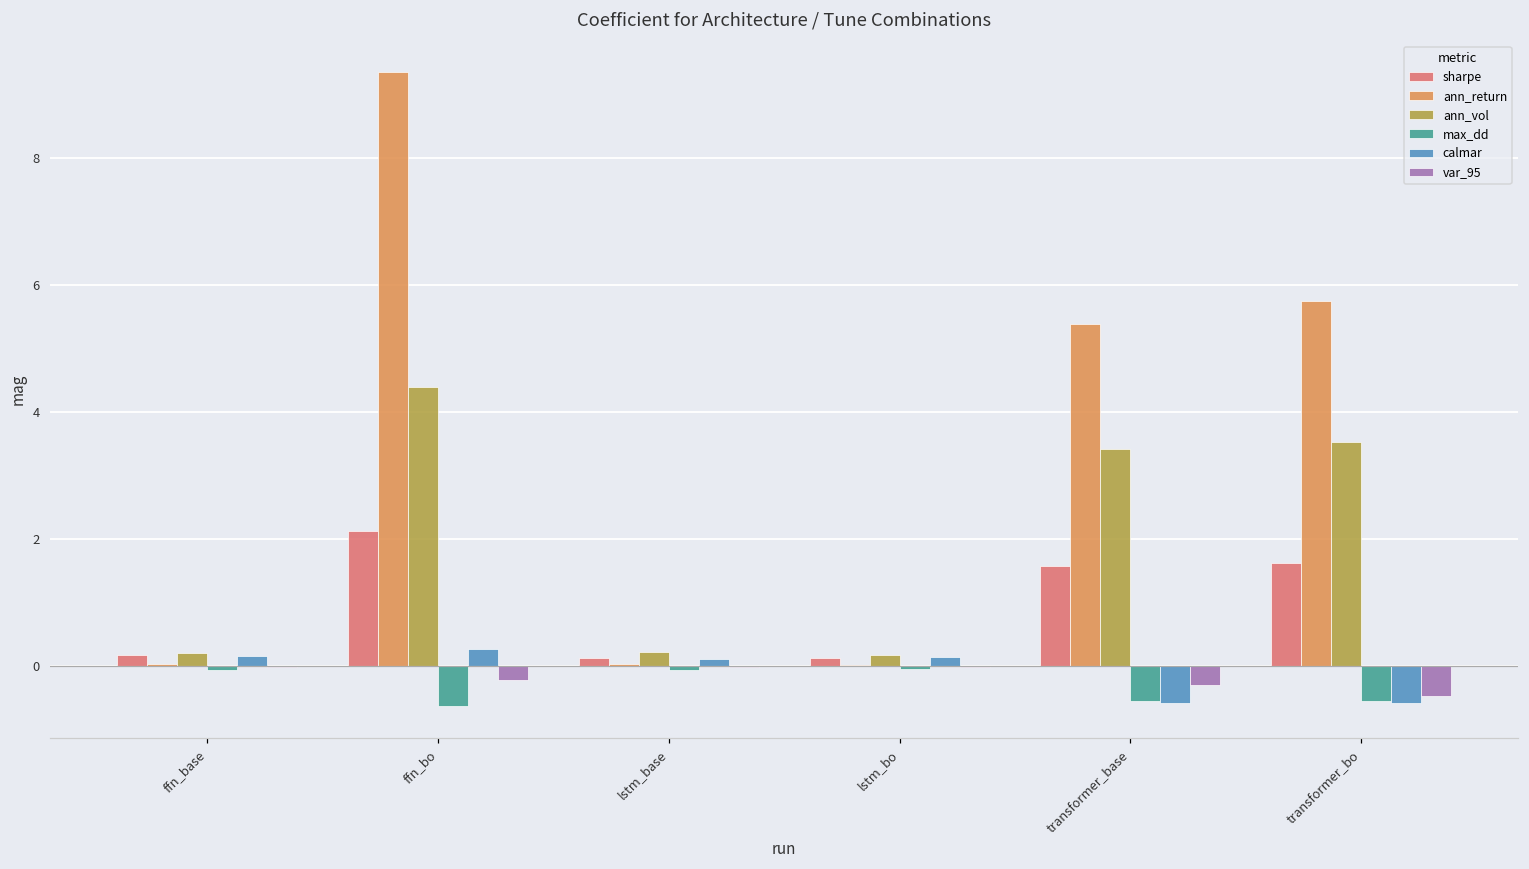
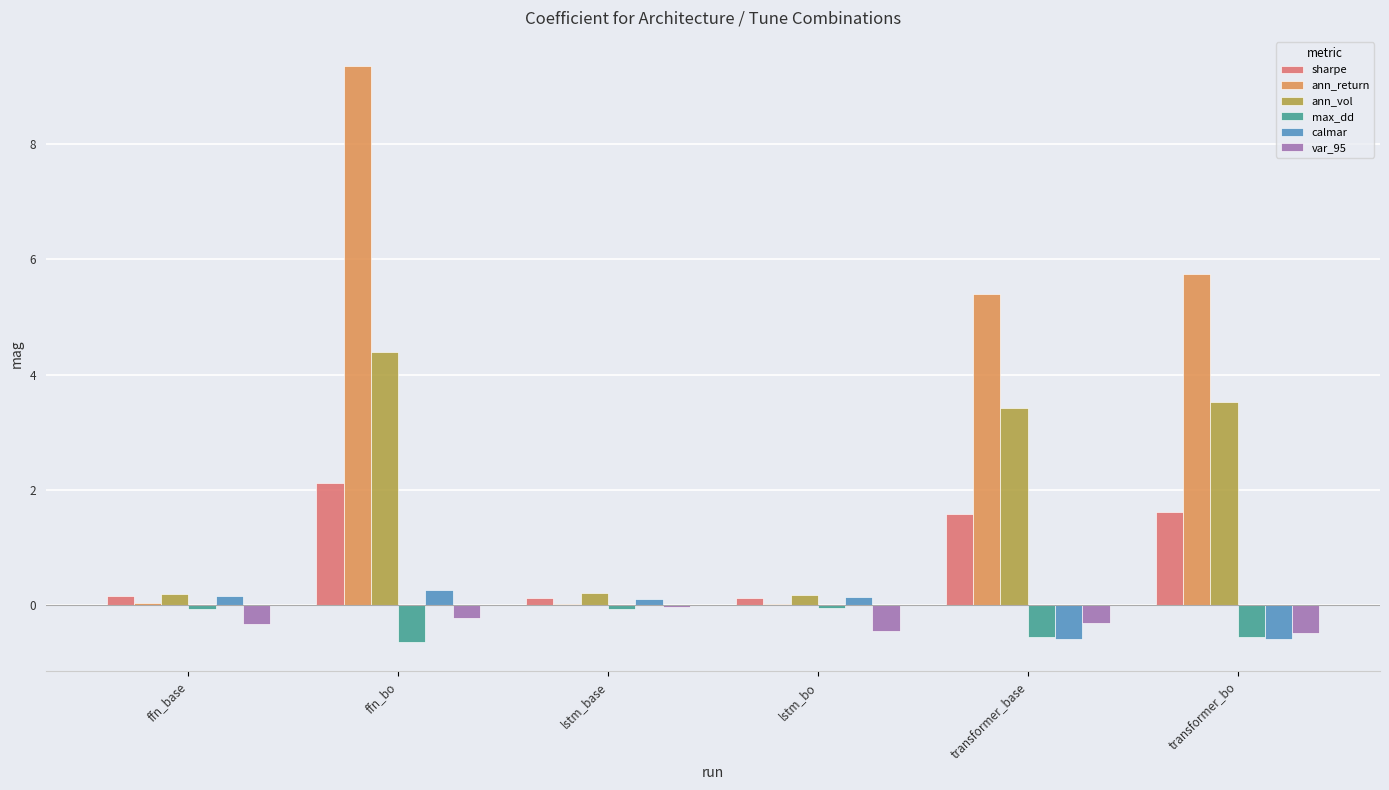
  {
    "var_95": {
-     "ffn_base": 0.0,
+     "ffn_base": -0.3,
      "ffn_bo": -0.2,
-     "lstm_bo": 0.0,
+     "lstm_bo": -0.4,
      "transformer_base": -0.3,
      "transformer_bo": -0.5
    }
  }
